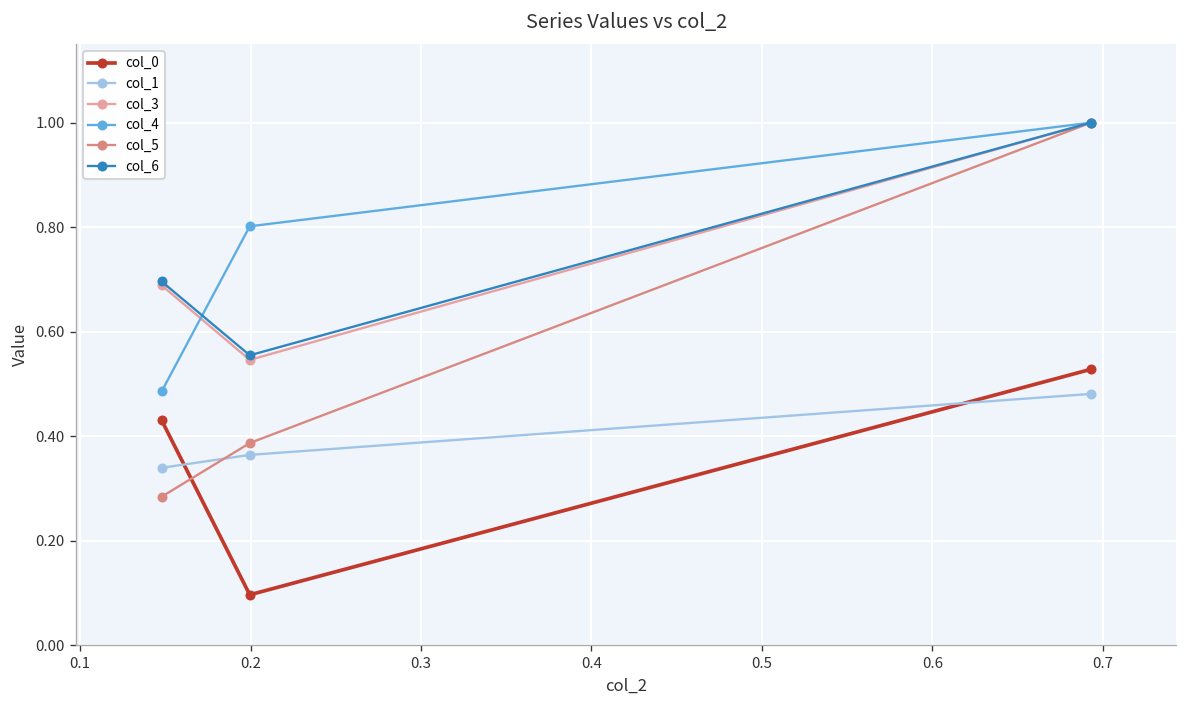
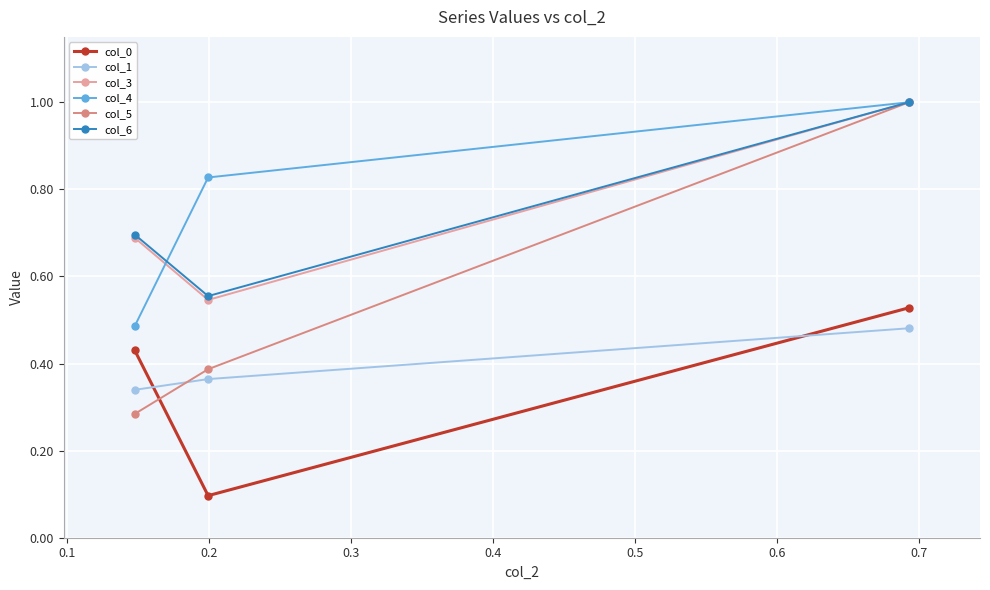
  {
    "col_0": {
      "0.2": 0.10
    },
    "col_1": {
      "0.2": 0.36
    },
    "col_4": {
-     "0.2": 0.80
+     "0.2": 0.83
    },
    "col_6": {
      "0.2": 0.55
    }
  }
